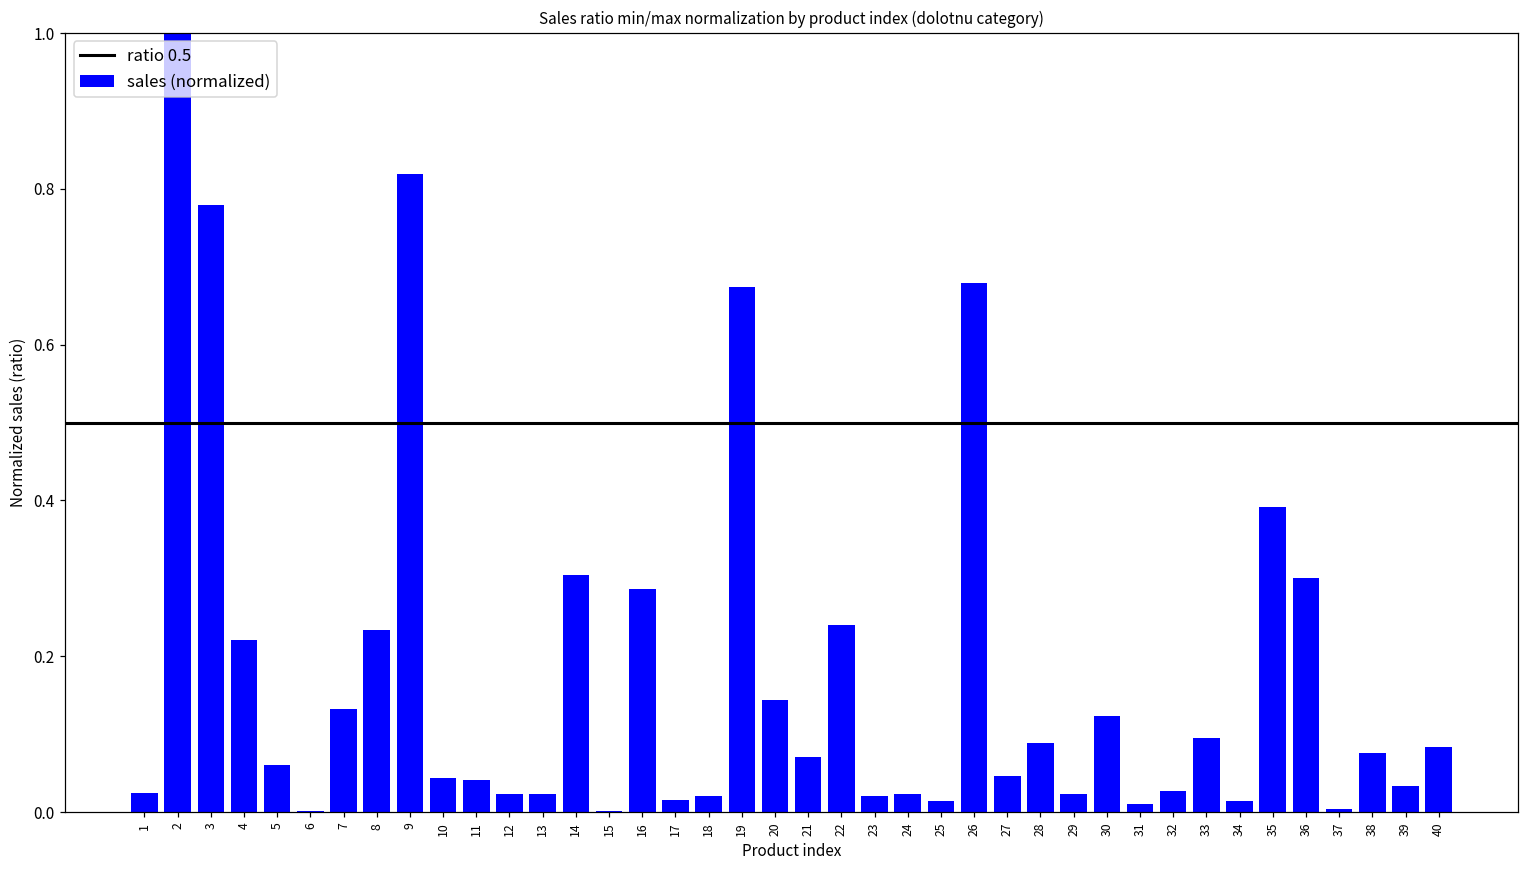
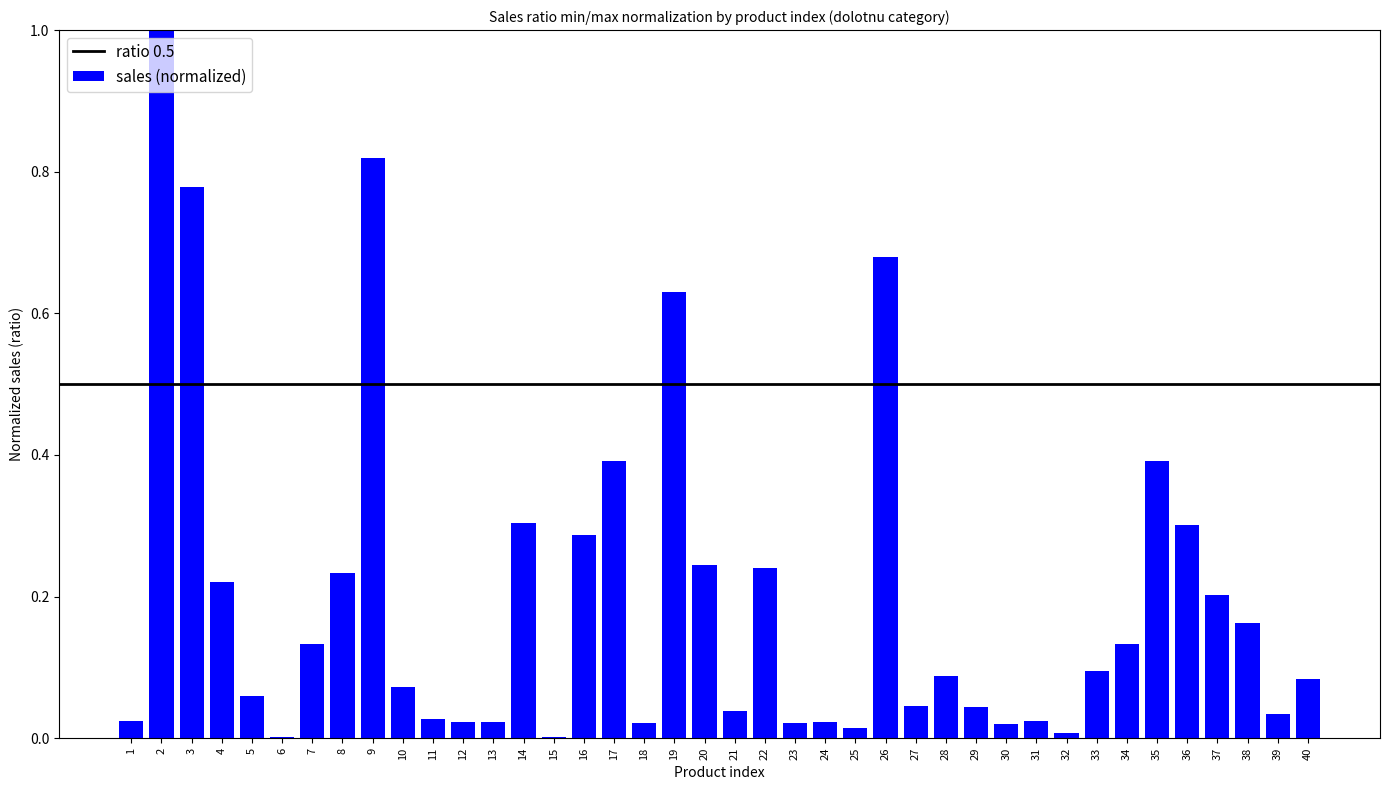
  {
    "1": 0.02,
    "2": 1.00,
    "3": 0.78,
    "4": 0.22,
    "5": 0.06,
    "7": 0.13,
    "8": 0.23,
    "9": 0.82,
-   "10": 0.04,
-   "11": 0.04,
+   "10": 0.07,
+   "11": 0.03,
    "12": 0.02,
    "13": 0.02,
    "14": 0.30,
    "16": 0.29,
-   "17": 0.02,
+   "17": 0.39,
    "18": 0.02,
-   "19": 0.67,
-   "20": 0.14,
-   "21": 0.07,
+   "19": 0.63,
+   "20": 0.24,
+   "21": 0.04,
    "22": 0.24,
    "23": 0.02,
    "24": 0.02,
    "25": 0.01,
    "26": 0.68,
    "27": 0.05,
    "28": 0.09,
-   "29": 0.02,
-   "30": 0.12,
-   "31": 0.01,
-   "32": 0.03,
+   "29": 0.04,
+   "30": 0.02,
+   "31": 0.02,
+   "32": 0.01,
    "33": 0.10,
-   "34": 0.01,
+   "34": 0.13,
    "35": 0.39,
    "36": 0.30,
-   "37": 0.00,
-   "38": 0.08,
+   "37": 0.20,
+   "38": 0.16,
    "39": 0.03,
    "40": 0.08
  }
